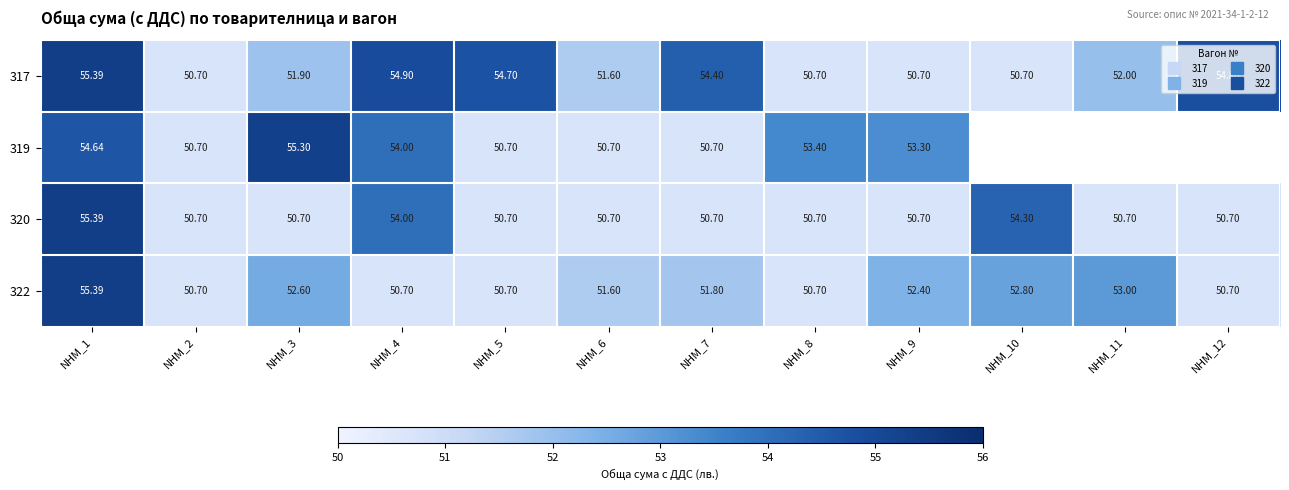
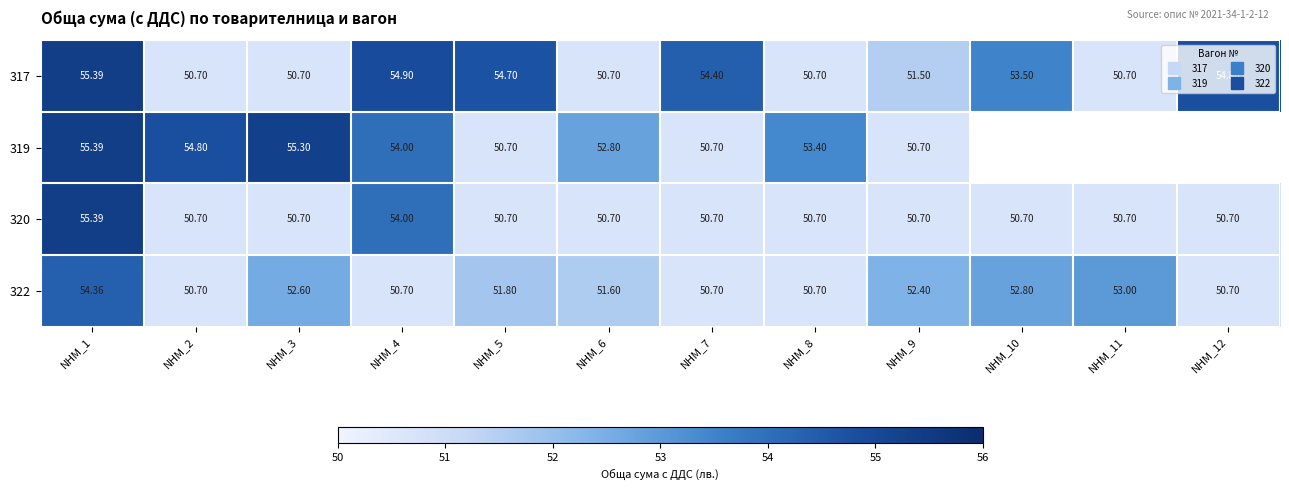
  {
    "317": {
      "NHM_1": 55.39,
      "NHM_2": 50.70,
-     "NHM_3": 51.90,
+     "NHM_3": 50.70,
      "NHM_4": 54.90,
      "NHM_5": 54.70,
-     "NHM_6": 51.60,
+     "NHM_6": 50.70,
      "NHM_7": 54.40,
      "NHM_8": 50.70,
-     "NHM_9": 50.70,
-     "NHM_10": 50.70,
-     "NHM_11": 52.00
+     "NHM_9": 51.50,
+     "NHM_10": 53.50,
+     "NHM_11": 50.70
    },
    "319": {
-     "NHM_1": 54.64,
-     "NHM_2": 50.70,
+     "NHM_1": 55.39,
+     "NHM_2": 54.80,
      "NHM_3": 55.30,
      "NHM_4": 54.00,
      "NHM_5": 50.70,
-     "NHM_6": 50.70,
+     "NHM_6": 52.80,
      "NHM_7": 50.70,
      "NHM_8": 53.40,
-     "NHM_9": 53.30
+     "NHM_9": 50.70
    },
    "320": {
      "NHM_1": 55.39,
      "NHM_2": 50.70,
      "NHM_3": 50.70,
      "NHM_4": 54.00,
      "NHM_5": 50.70,
      "NHM_6": 50.70,
      "NHM_7": 50.70,
      "NHM_8": 50.70,
      "NHM_9": 50.70,
-     "NHM_10": 54.30,
+     "NHM_10": 50.70,
      "NHM_11": 50.70,
      "NHM_12": 50.70
    },
    "322": {
-     "NHM_1": 55.39,
+     "NHM_1": 54.36,
      "NHM_2": 50.70,
      "NHM_3": 52.60,
      "NHM_4": 50.70,
-     "NHM_5": 50.70,
+     "NHM_5": 51.80,
      "NHM_6": 51.60,
-     "NHM_7": 51.80,
+     "NHM_7": 50.70,
      "NHM_8": 50.70,
      "NHM_9": 52.40,
      "NHM_10": 52.80,
      "NHM_11": 53.00,
      "NHM_12": 50.70
    }
  }
